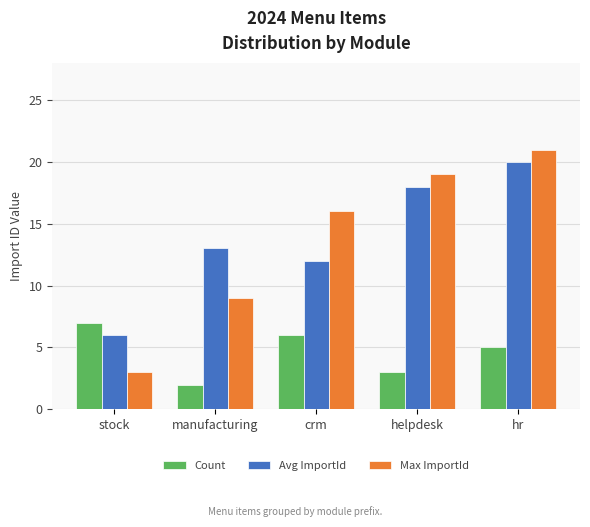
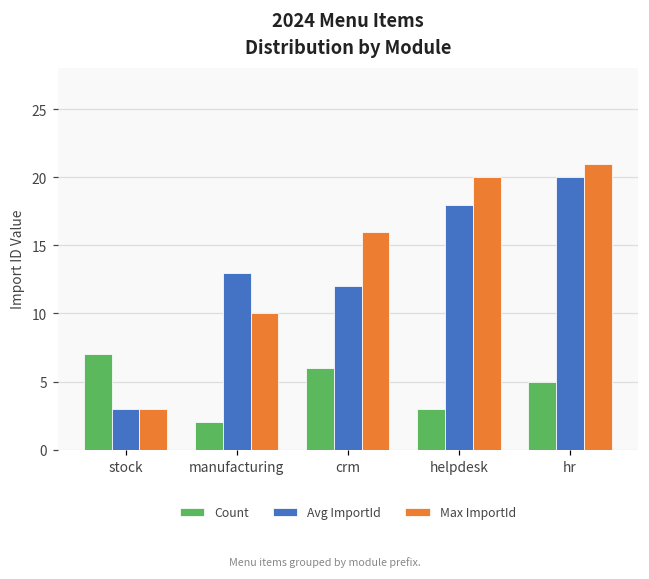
  {
    "Count": {
      "stock": 7,
      "manufacturing": 2,
      "crm": 6,
      "helpdesk": 3,
      "hr": 5
    },
    "Avg ImportId": {
-     "stock": 6,
+     "stock": 3,
      "manufacturing": 13,
      "crm": 12,
      "helpdesk": 18,
      "hr": 20
    },
    "Max ImportId": {
      "stock": 3,
-     "manufacturing": 9,
+     "manufacturing": 10,
      "crm": 16,
-     "helpdesk": 19,
+     "helpdesk": 20,
      "hr": 21
    }
  }
